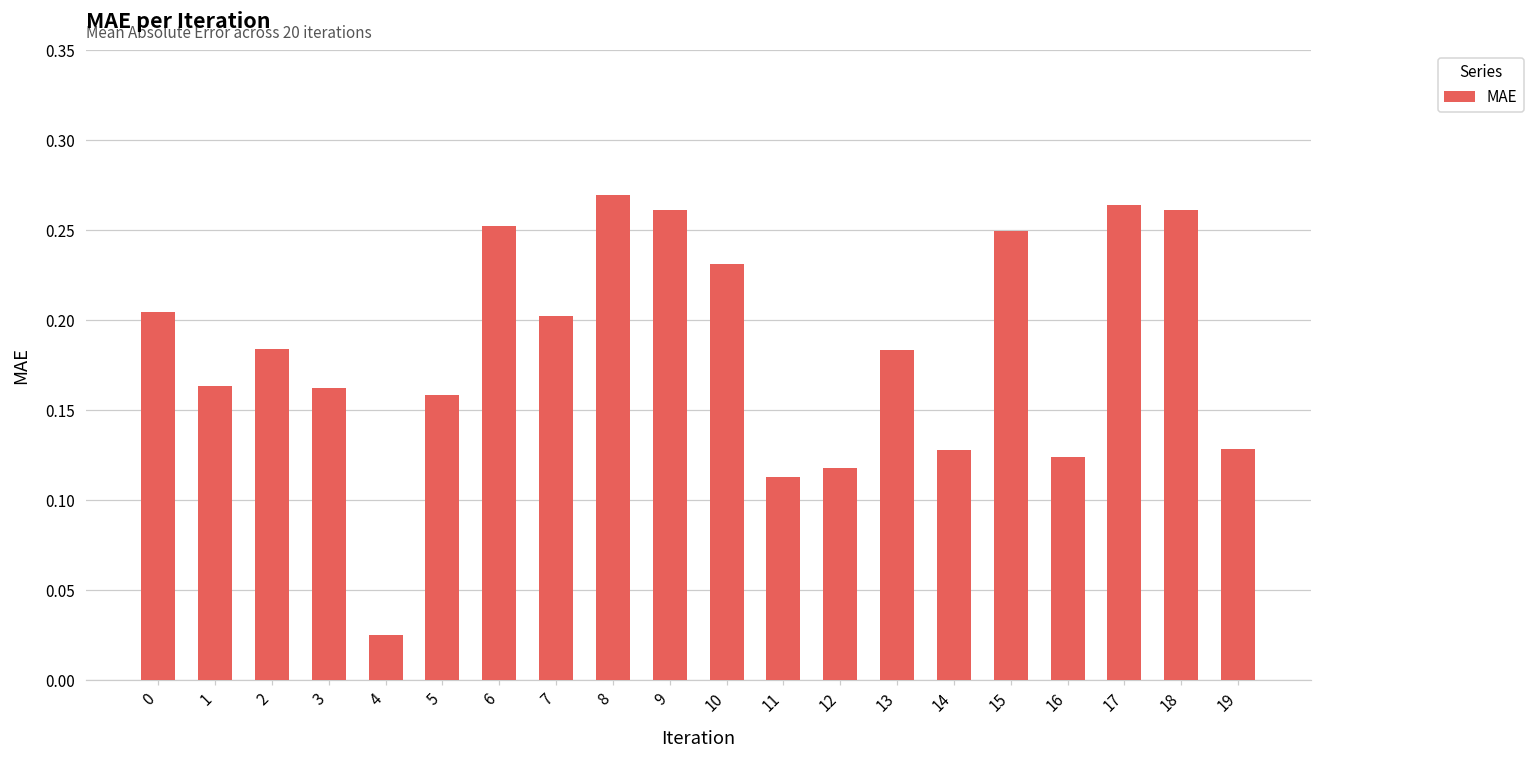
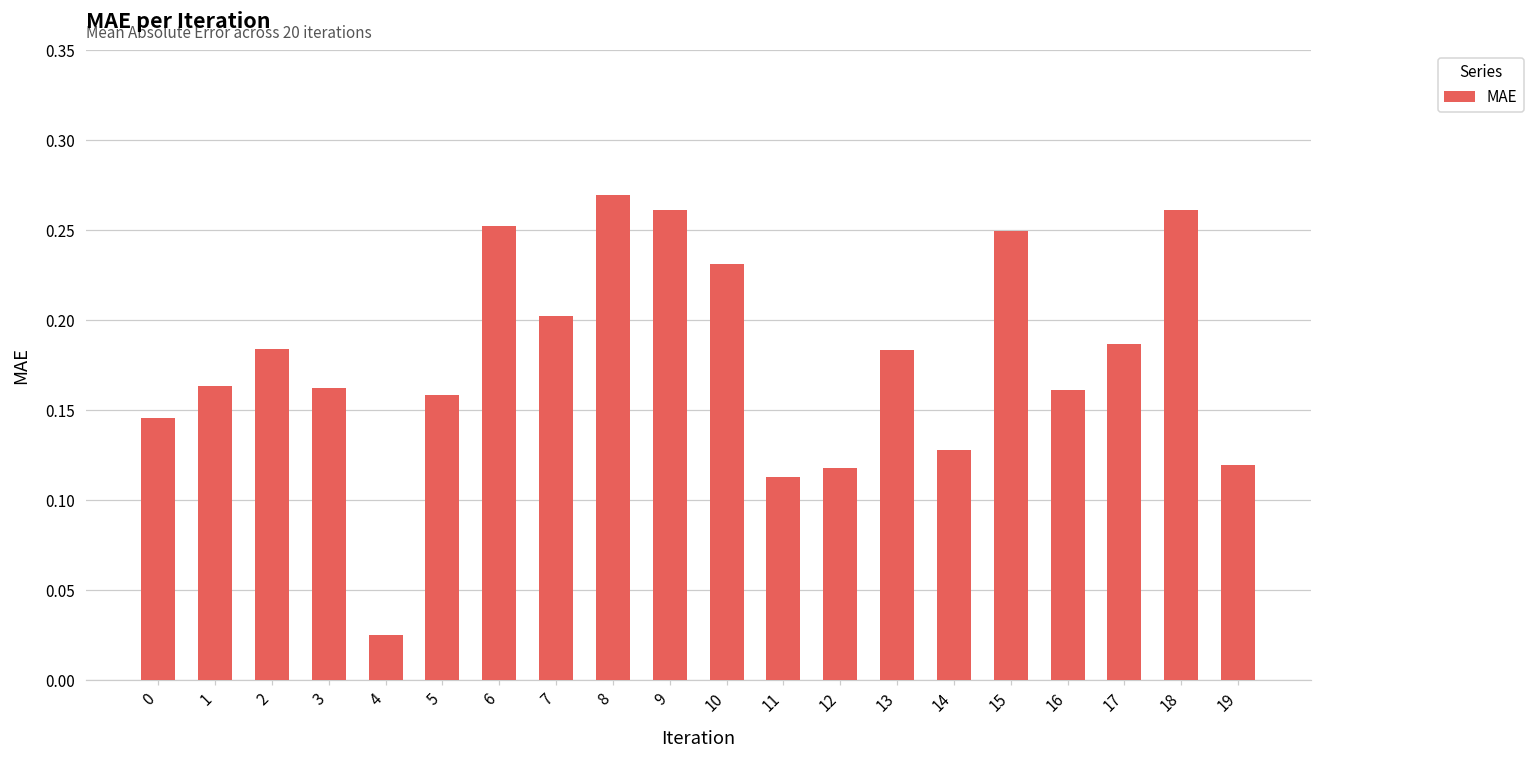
  {
-   "0": 0.205,
+   "0": 0.146,
    "1": 0.163,
    "2": 0.184,
    "3": 0.162,
    "4": 0.025,
    "5": 0.159,
    "6": 0.252,
    "7": 0.202,
    "8": 0.270,
    "9": 0.261,
    "10": 0.231,
    "11": 0.113,
    "12": 0.118,
    "13": 0.183,
    "14": 0.128,
    "15": 0.250,
-   "16": 0.124,
-   "17": 0.264,
+   "16": 0.161,
+   "17": 0.187,
    "18": 0.261,
-   "19": 0.128
+   "19": 0.120
  }
